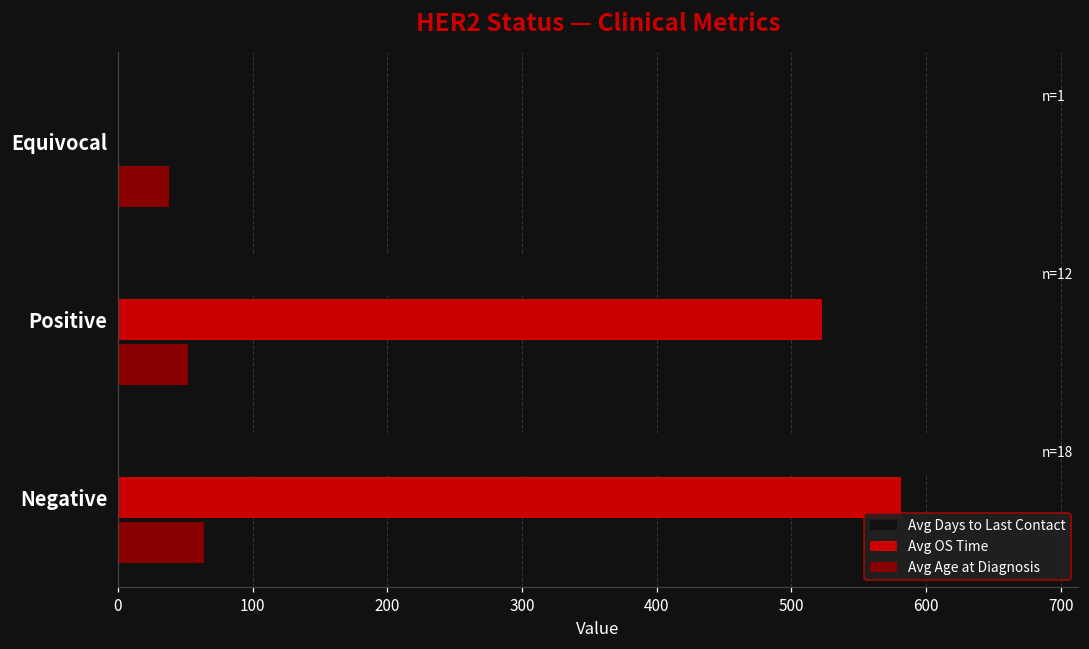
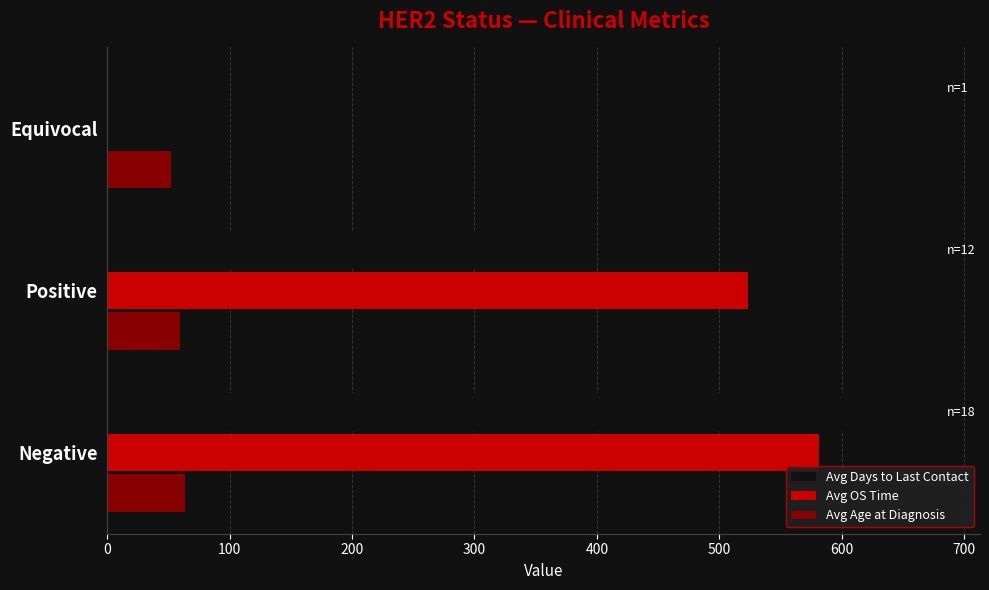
  {
    "Avg Days to Last Contact": {
      "Equivocal": 0,
      "Positive": 337
    },
    "Avg OS Time": {
      "Equivocal": 0,
      "Positive": 523,
      "Negative": 582
    },
    "Avg Age at Diagnosis": {
-     "Equivocal": 38,
-     "Positive": 52,
+     "Equivocal": 52,
+     "Positive": 60,
      "Negative": 64
    }
  }
